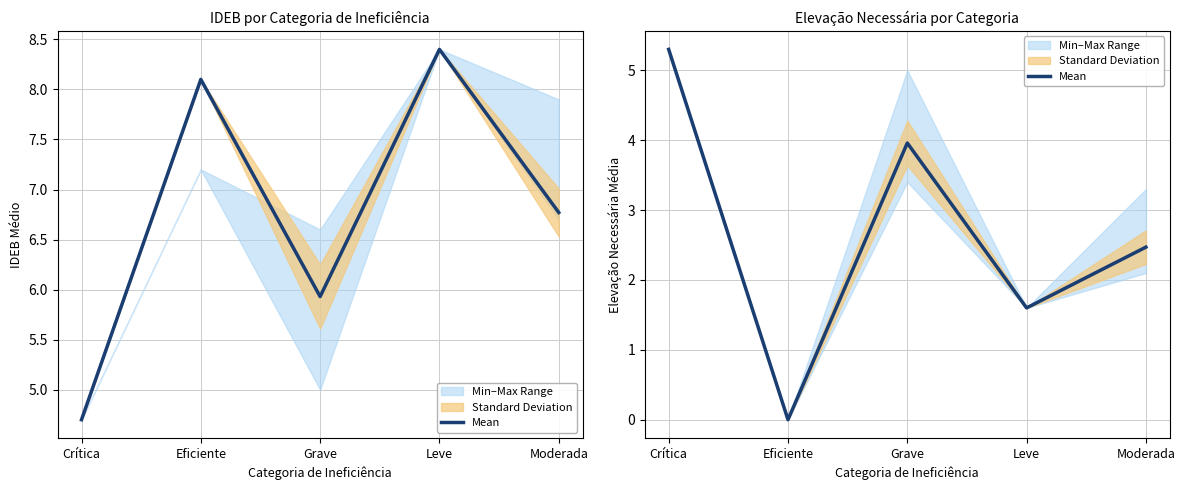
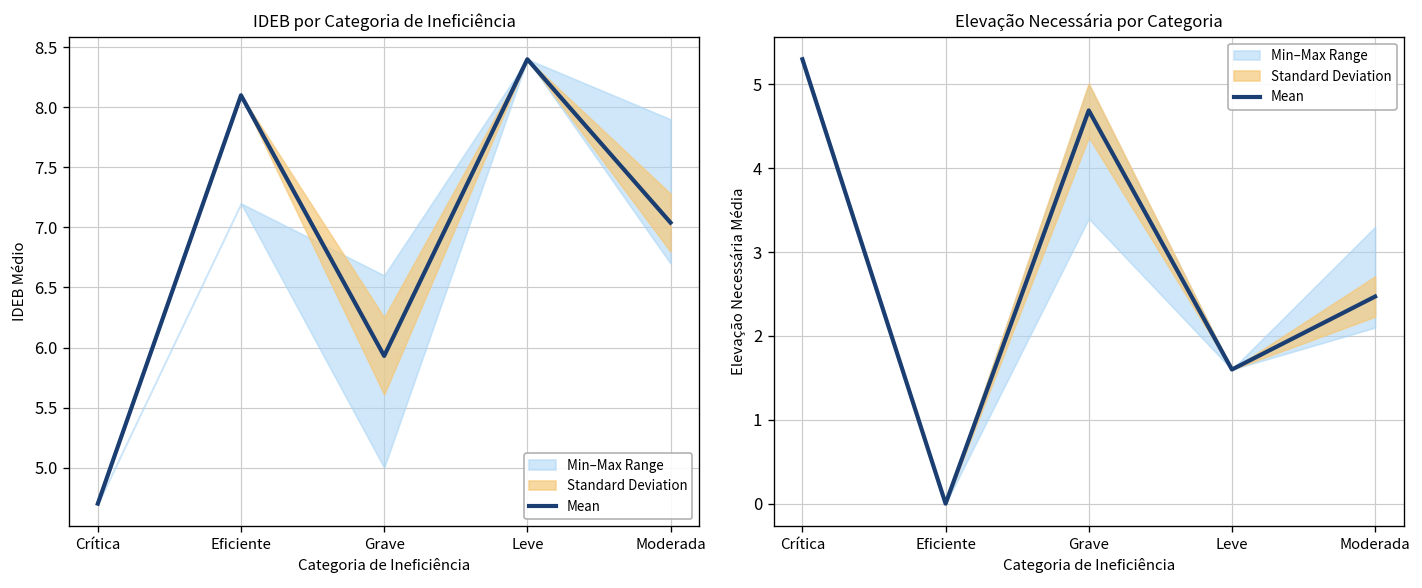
  {
    "IDEB por Categoria de Ineficiência": {
      "Mean": {
        "Grave": 5.93,
-       "Moderada": 6.77
+       "Moderada": 7.04
      }
    },
    "Elevação Necessária por Categoria": {
      "Mean": {
-       "Grave": 4.0,
+       "Grave": 4.7,
        "Moderada": 2.5
      }
    }
  }
